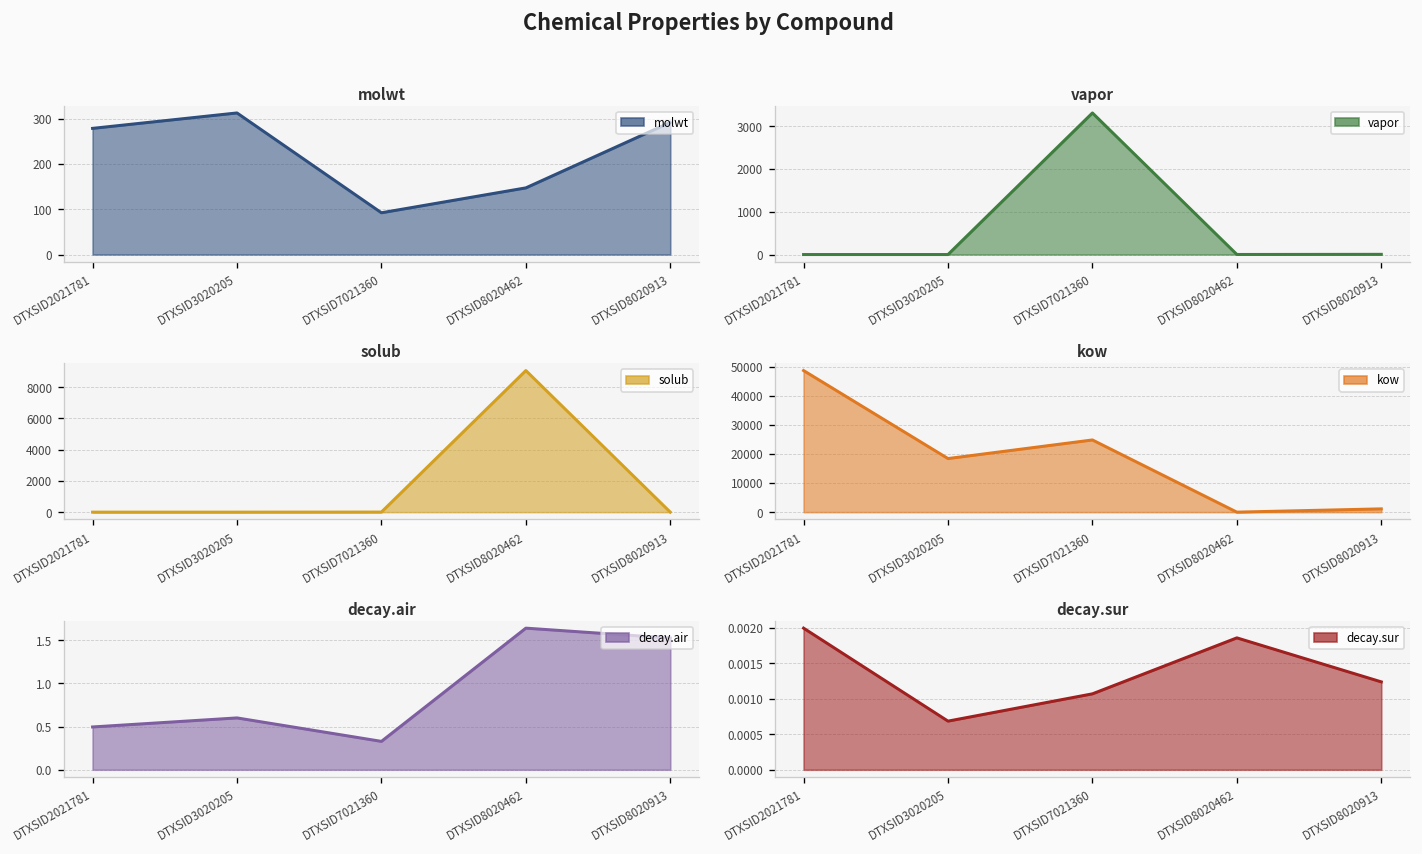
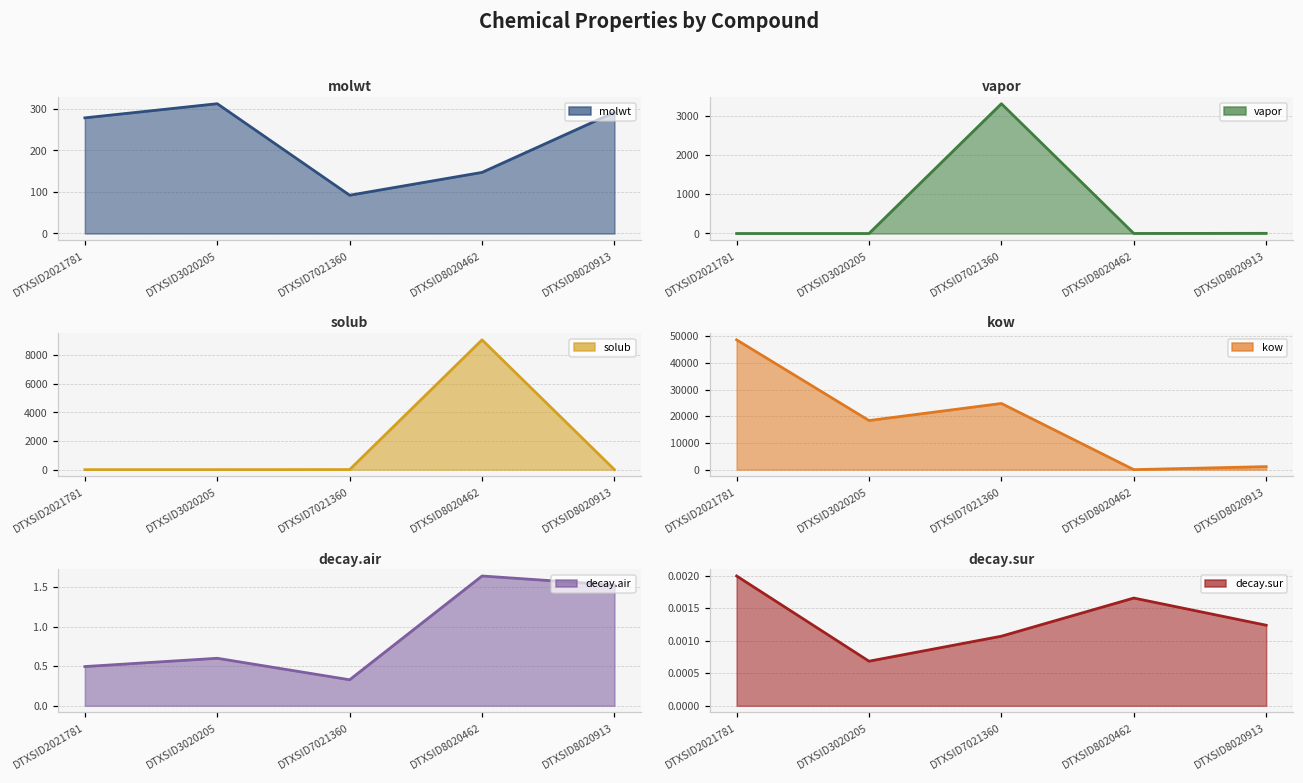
  {
    "molwt": {
      "DTXSID2021781": 280,
      "DTXSID3020205": 310,
      "DTXSID7021360": 90,
      "DTXSID8020462": 150
    },
    "vapor": {
      "DTXSID2021781": 0,
      "DTXSID3020205": 0,
      "DTXSID7021360": 3300,
      "DTXSID8020462": 0,
      "DTXSID8020913": 0
    },
    "solub": {
      "DTXSID2021781": 0,
      "DTXSID3020205": 0,
      "DTXSID7021360": 0,
      "DTXSID8020462": 9100,
      "DTXSID8020913": 0
    },
    "kow": {
      "DTXSID2021781": 49000,
      "DTXSID3020205": 18000,
      "DTXSID7021360": 25000,
      "DTXSID8020462": 0,
      "DTXSID8020913": 1000
    },
    "decay.air": {
      "DTXSID2021781": 0.5,
      "DTXSID3020205": 0.6,
      "DTXSID7021360": 0.3,
      "DTXSID8020462": 1.6
    },
    "decay.sur": {
      "DTXSID2021781": 0.0020,
      "DTXSID3020205": 0.0007,
      "DTXSID7021360": 0.0011,
-     "DTXSID8020462": 0.0019,
+     "DTXSID8020462": 0.0017,
      "DTXSID8020913": 0.0012
    }
  }
